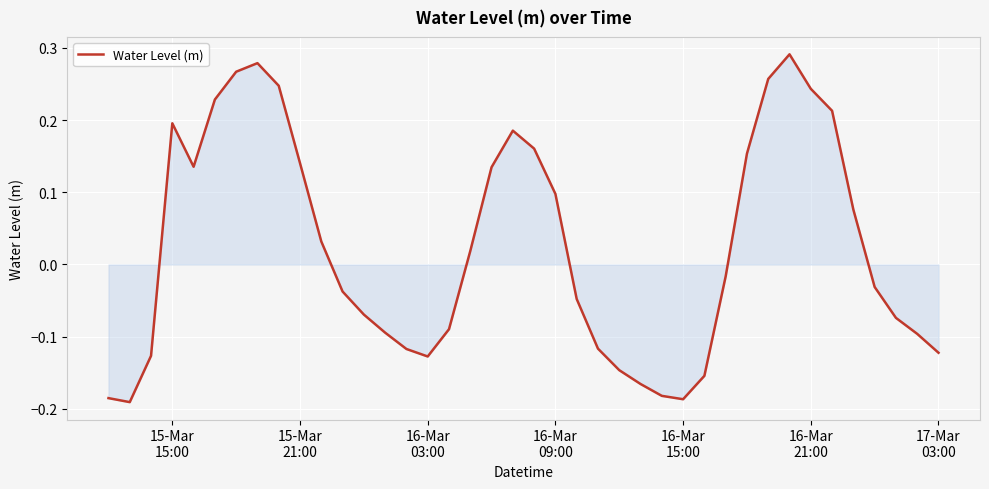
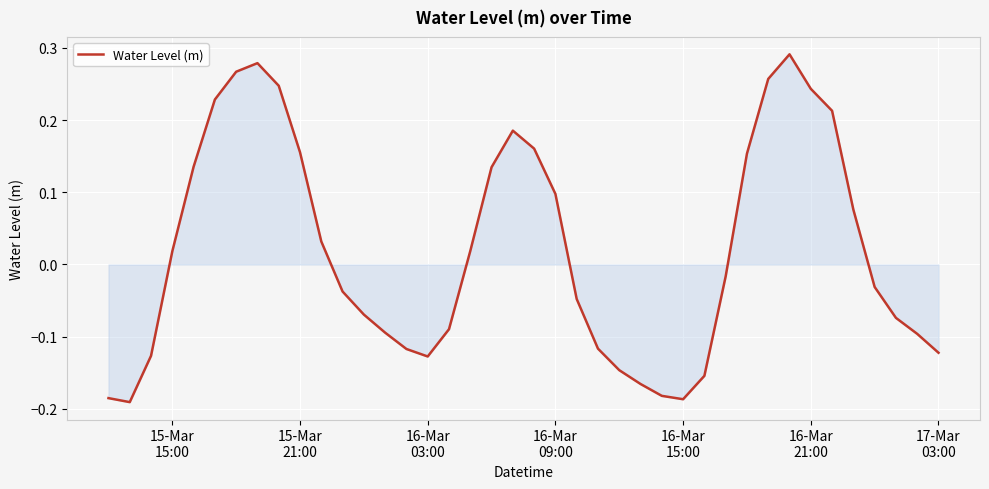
  {
    "Water Level (m)": {
-     "15-Mar 15:00": 0.20,
-     "15-Mar 21:00": 0.14,
+     "15-Mar 15:00": 0.02,
+     "15-Mar 21:00": 0.16,
      "16-Mar 03:00": -0.13,
      "16-Mar 15:00": -0.19,
      "17-Mar 03:00": -0.12
    }
  }
